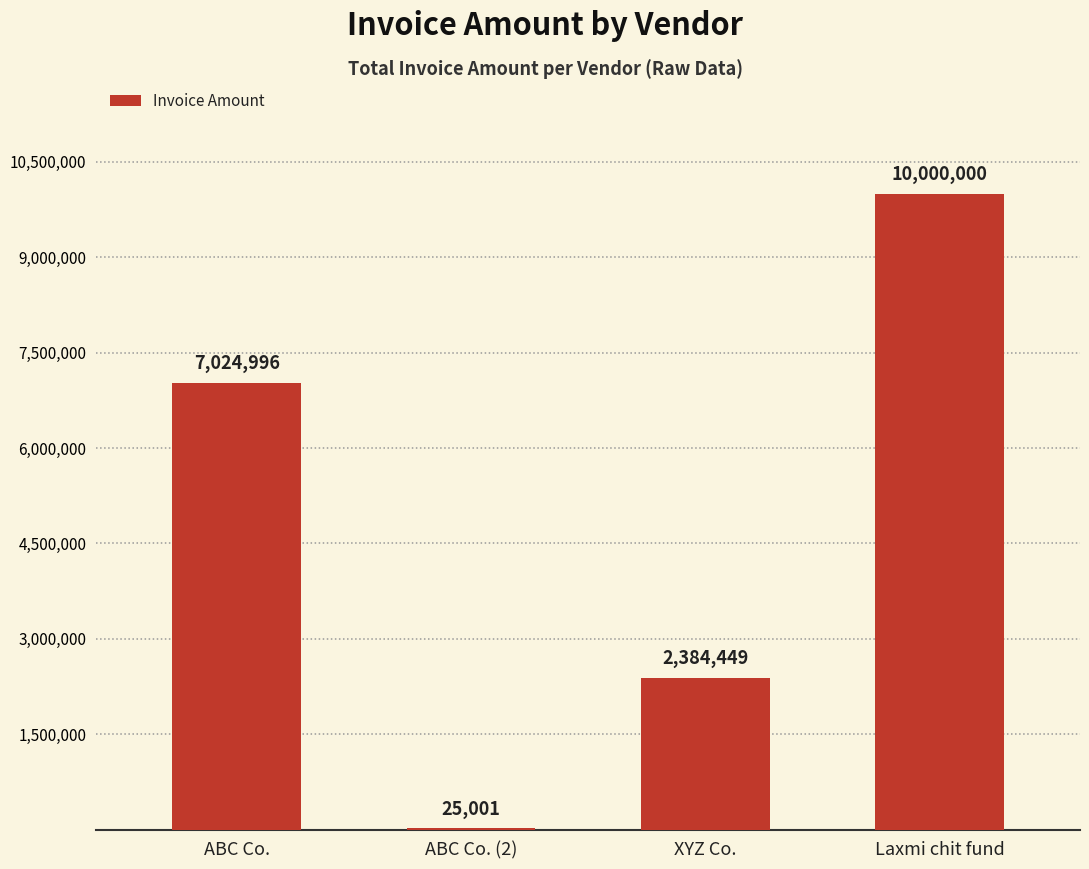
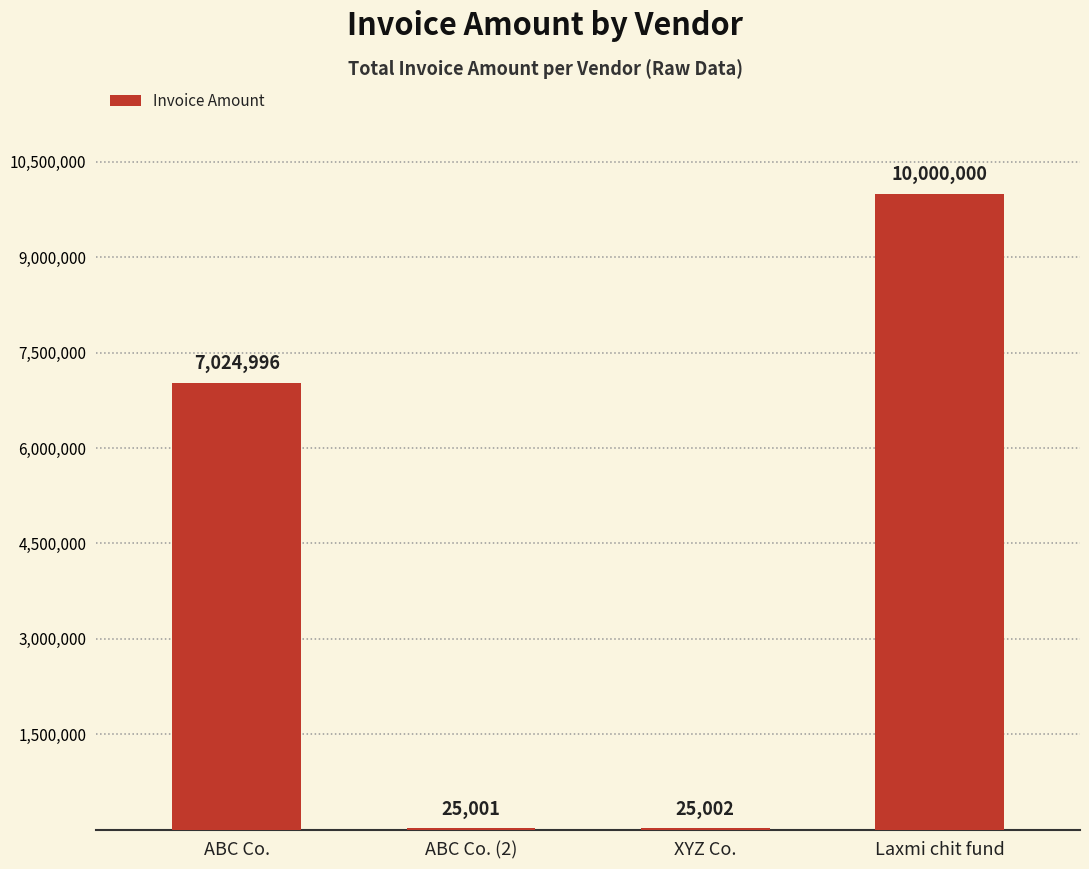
  {
    "ABC Co.": "7,024,996",
    "ABC Co. (2)": "25,001",
-   "XYZ Co.": "2,384,449",
+   "XYZ Co.": "25,002",
    "Laxmi chit fund": "10,000,000"
  }
